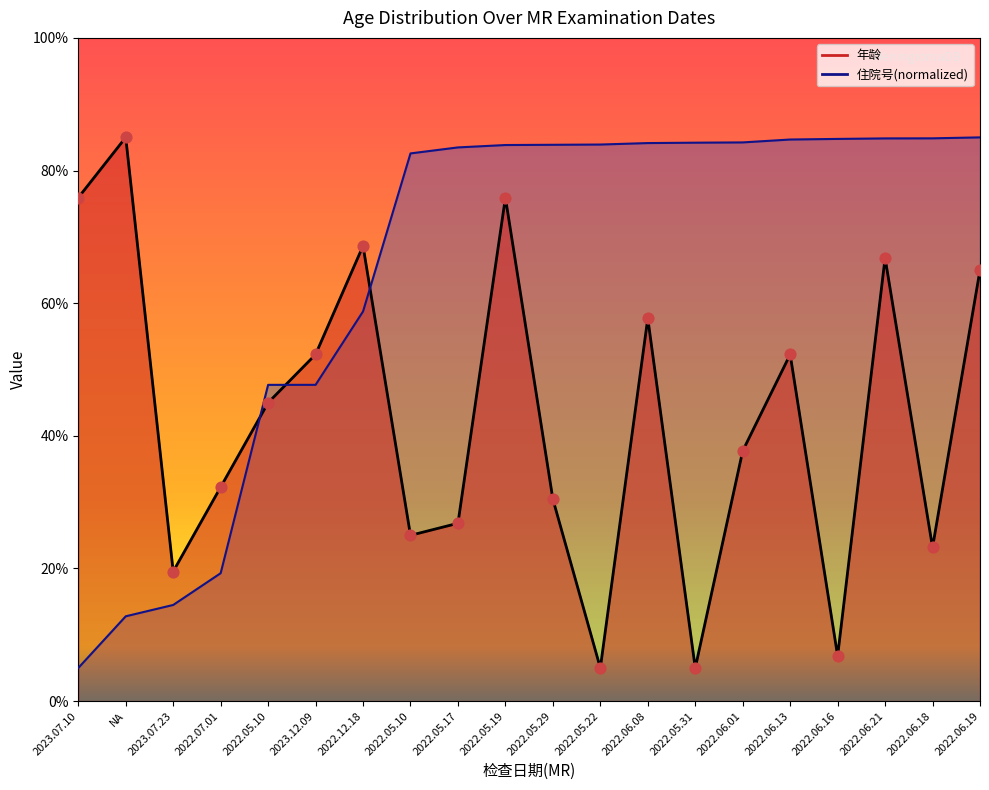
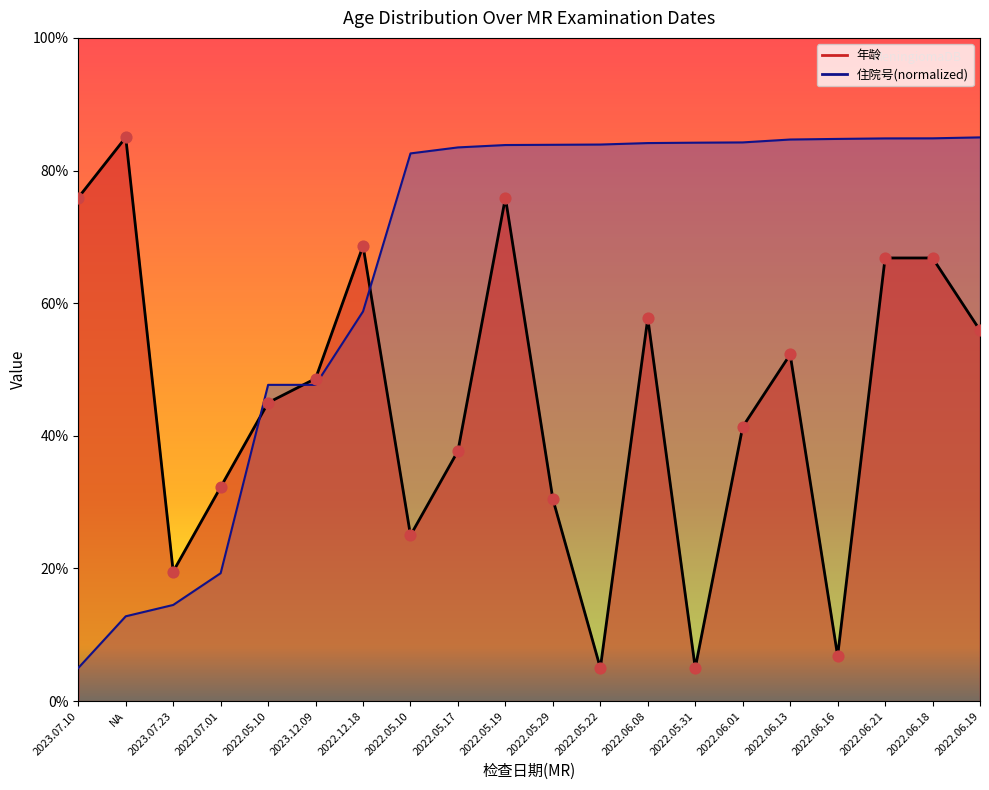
  {
    "年龄": {
      "2023.07.10": "76%",
      "NA": "85%",
      "2023.07.23": "20%",
      "2022.07.01": "32%",
-     "2023.12.09": "52%",
+     "2023.12.09": "49%",
      "2022.12.18": "69%",
-     "2022.05.17": "27%",
+     "2022.05.17": "38%",
      "2022.05.19": "76%",
      "2022.05.29": "30%",
      "2022.05.22": "5%",
      "2022.06.08": "58%",
      "2022.05.31": "5%",
-     "2022.06.01": "38%",
+     "2022.06.01": "41%",
      "2022.06.13": "52%",
      "2022.06.16": "7%",
      "2022.06.21": "67%",
-     "2022.06.18": "23%",
-     "2022.06.19": "65%"
+     "2022.06.18": "67%",
+     "2022.06.19": "56%"
    }
  }
